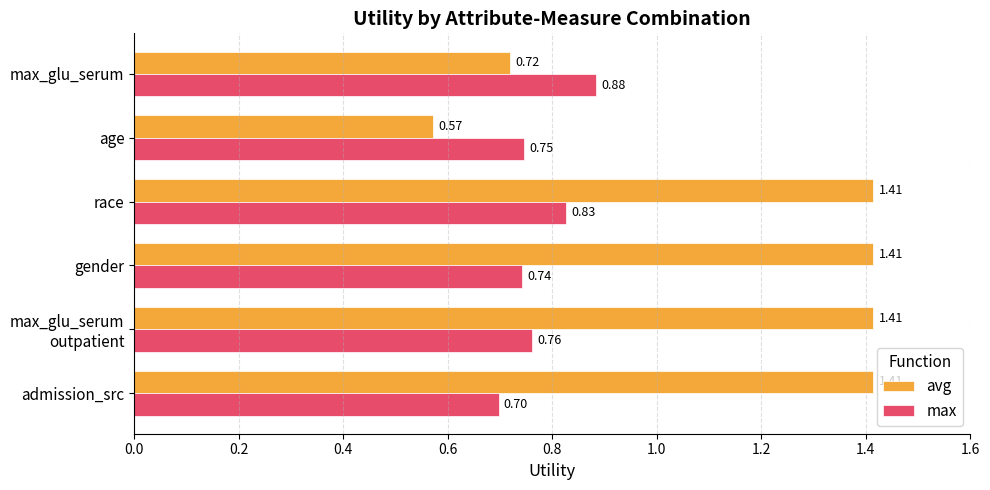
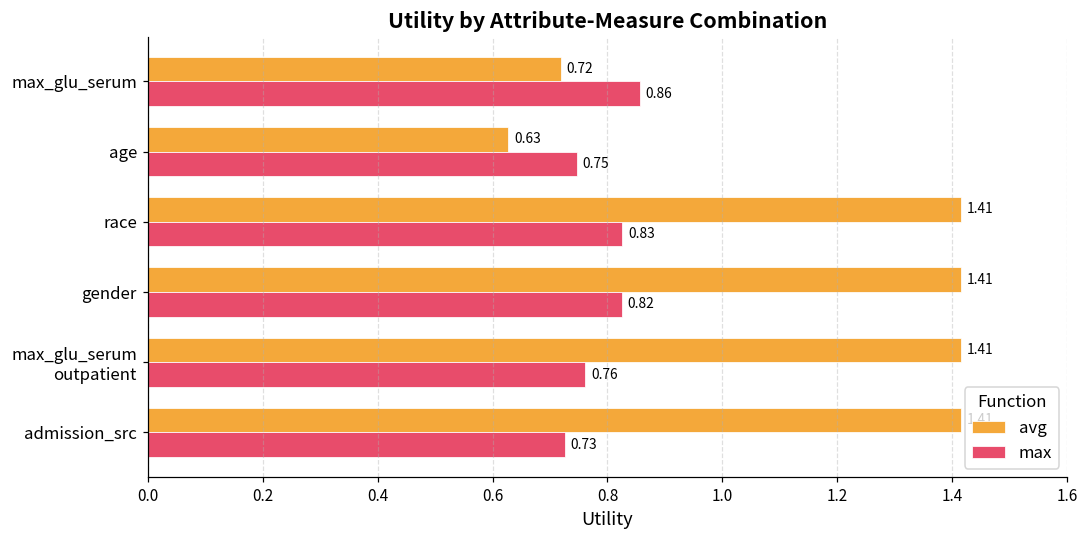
  {
    "avg": {
      "max_glu_serum": 0.72,
-     "age": 0.57,
+     "age": 0.63,
      "race": 1.41,
      "gender": 1.41,
      "max_glu_serum outpatient": 1.41
    },
    "max": {
-     "max_glu_serum": 0.88,
+     "max_glu_serum": 0.86,
      "age": 0.75,
      "race": 0.83,
-     "gender": 0.74,
+     "gender": 0.82,
      "max_glu_serum outpatient": 0.76,
-     "admission_src": 0.70
+     "admission_src": 0.73
    }
  }
